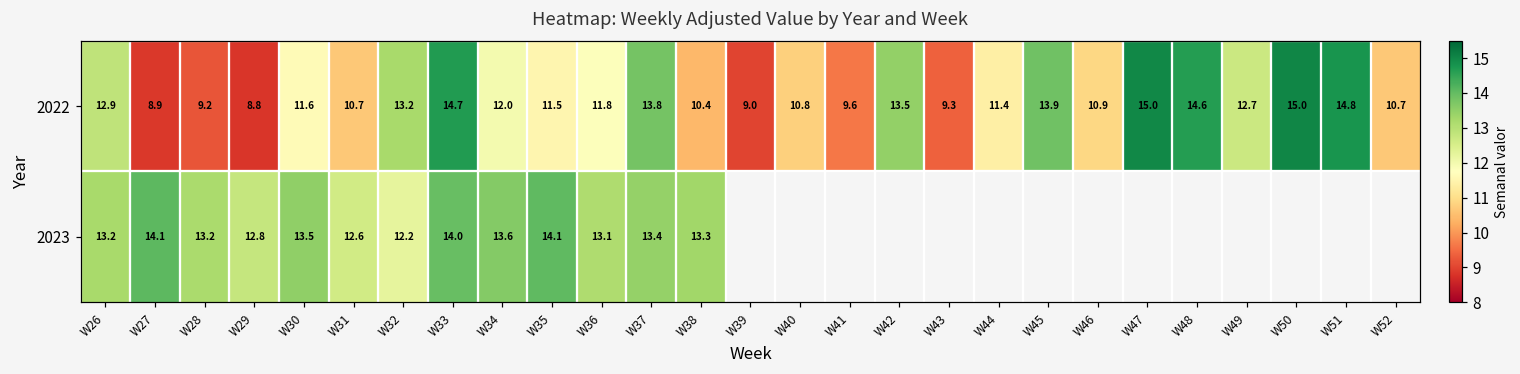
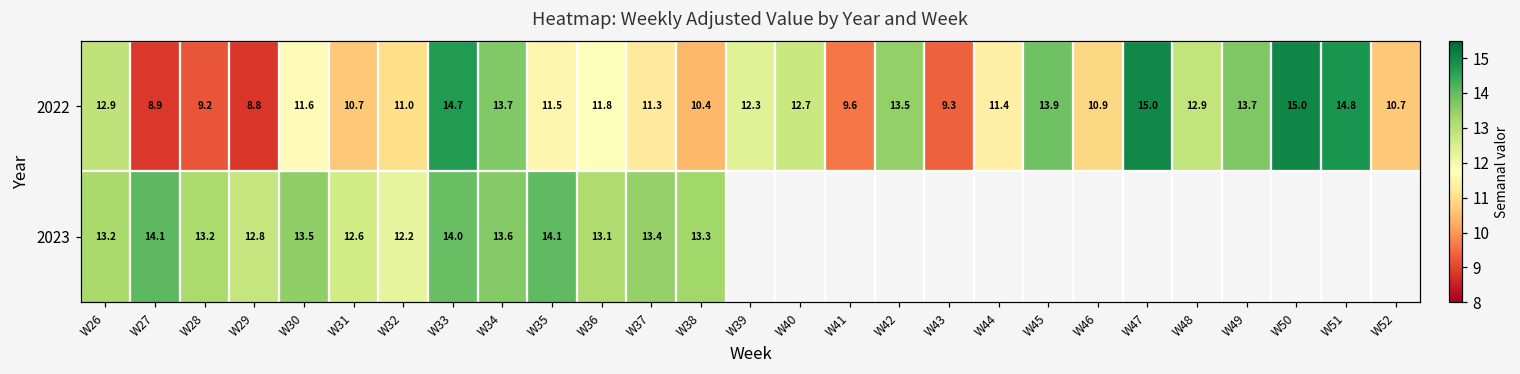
  {
    "2022": {
      "W26": 12.9,
      "W27": 8.9,
      "W28": 9.2,
      "W29": 8.8,
      "W30": 11.6,
      "W31": 10.7,
-     "W32": 13.2,
+     "W32": 11.0,
      "W33": 14.7,
-     "W34": 12.0,
+     "W34": 13.7,
      "W35": 11.5,
      "W36": 11.8,
-     "W37": 13.8,
+     "W37": 11.3,
      "W38": 10.4,
-     "W39": 9.0,
-     "W40": 10.8,
+     "W39": 12.3,
+     "W40": 12.7,
      "W41": 9.6,
      "W42": 13.5,
      "W43": 9.3,
      "W44": 11.4,
      "W45": 13.9,
      "W46": 10.9,
      "W47": 15.0,
-     "W48": 14.6,
-     "W49": 12.7,
+     "W48": 12.9,
+     "W49": 13.7,
      "W50": 15.0,
      "W51": 14.8,
      "W52": 10.7
    },
    "2023": {
      "W26": 13.2,
      "W27": 14.1,
      "W28": 13.2,
      "W29": 12.8,
      "W30": 13.5,
      "W31": 12.6,
      "W32": 12.2,
      "W33": 14.0,
      "W34": 13.6,
      "W35": 14.1,
      "W36": 13.1,
      "W37": 13.4,
      "W38": 13.3
    }
  }
